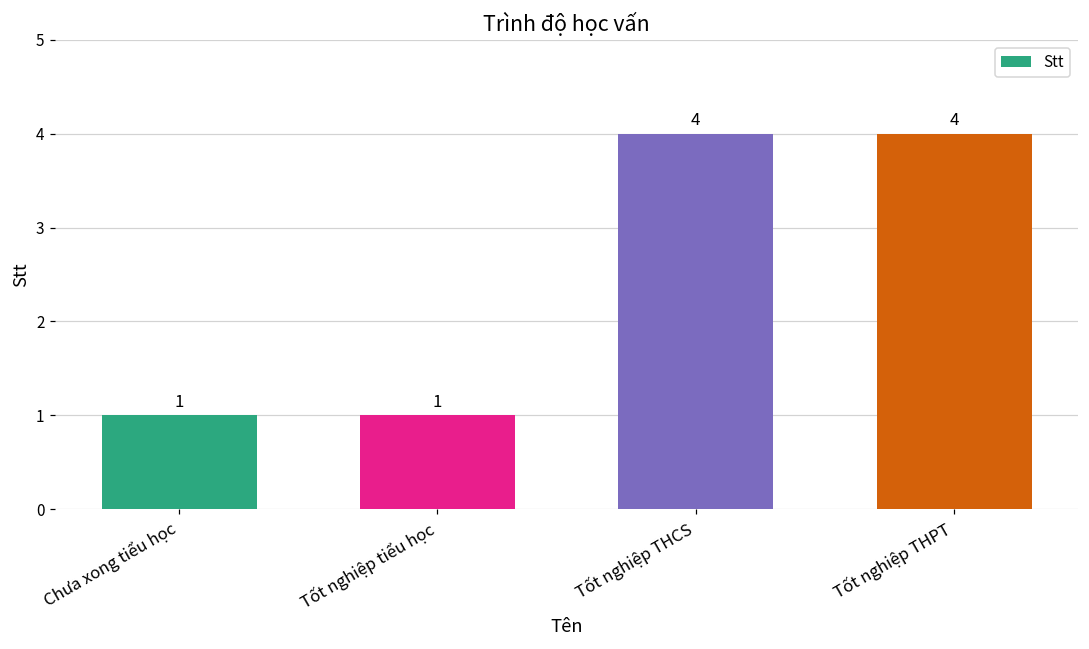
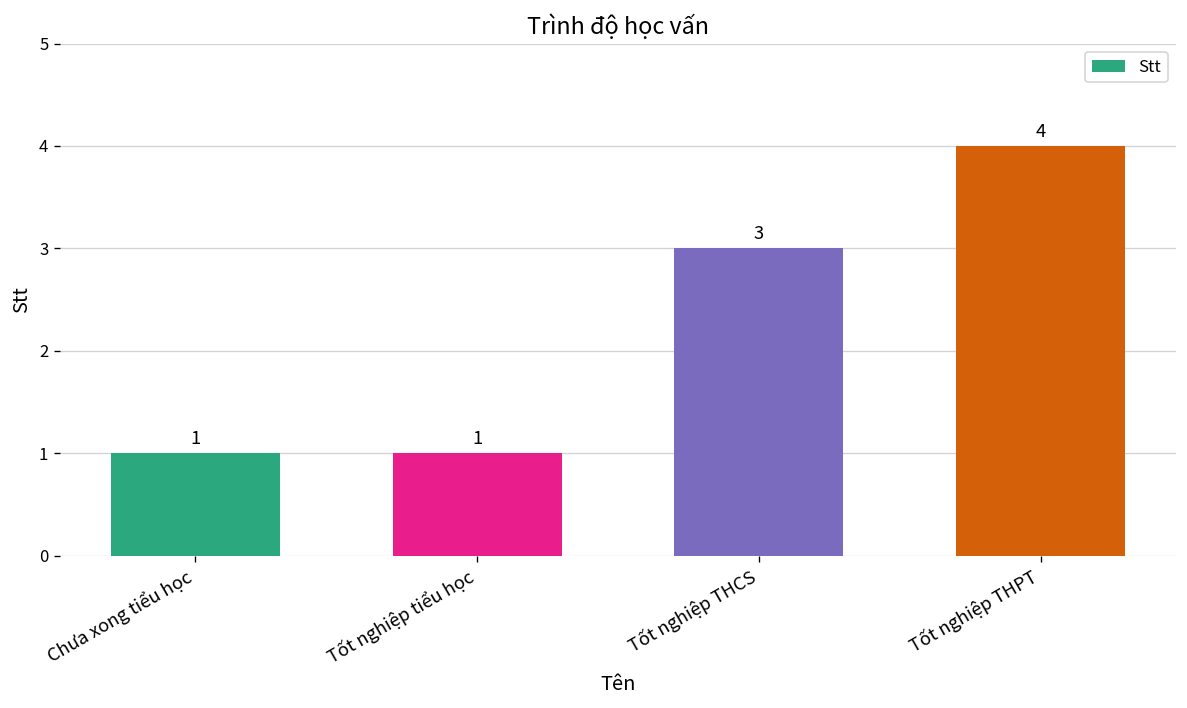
  {
    "Chưa xong tiểu học": 1,
    "Tốt nghiệp tiểu học": 1,
-   "Tốt nghiệp THCS": 4,
+   "Tốt nghiệp THCS": 3,
    "Tốt nghiệp THPT": 4
  }
